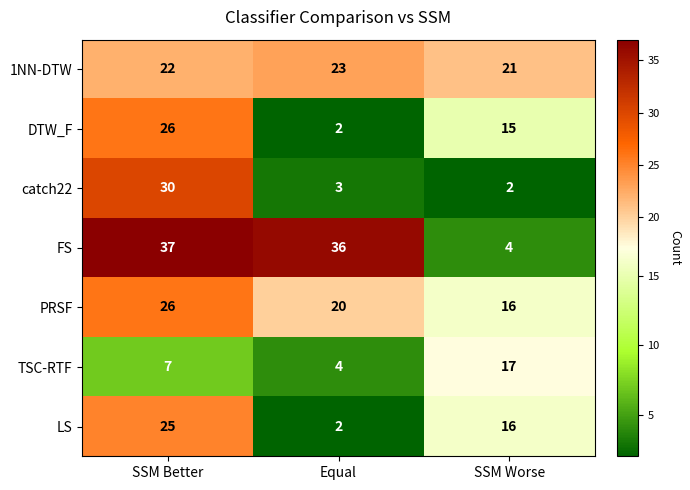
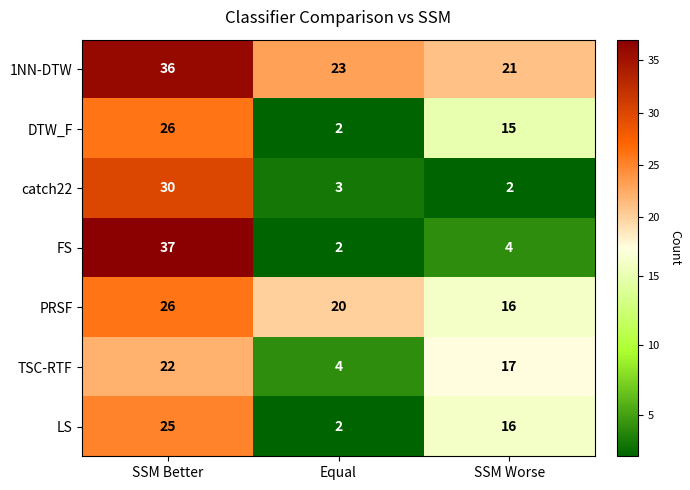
  {
    "1NN-DTW": {
-     "SSM Better": 22,
+     "SSM Better": 36,
      "Equal": 23,
      "SSM Worse": 21
    },
    "DTW_F": {
      "SSM Better": 26,
      "Equal": 2,
      "SSM Worse": 15
    },
    "catch22": {
      "SSM Better": 30,
      "Equal": 3,
      "SSM Worse": 2
    },
    "FS": {
      "SSM Better": 37,
-     "Equal": 36,
+     "Equal": 2,
      "SSM Worse": 4
    },
    "PRSF": {
      "SSM Better": 26,
      "Equal": 20,
      "SSM Worse": 16
    },
    "TSC-RTF": {
-     "SSM Better": 7,
+     "SSM Better": 22,
      "Equal": 4,
      "SSM Worse": 17
    },
    "LS": {
      "SSM Better": 25,
      "Equal": 2,
      "SSM Worse": 16
    }
  }
